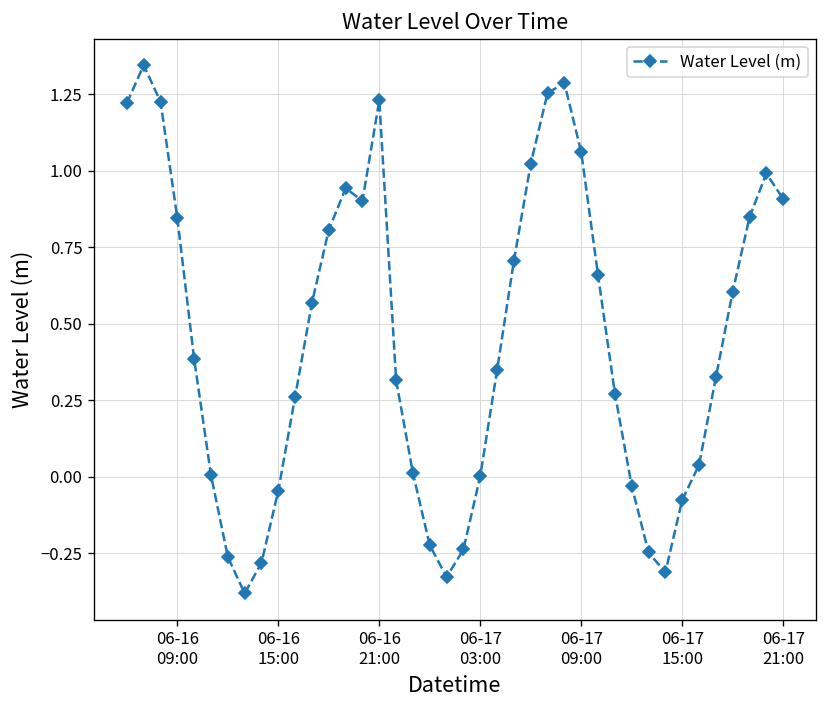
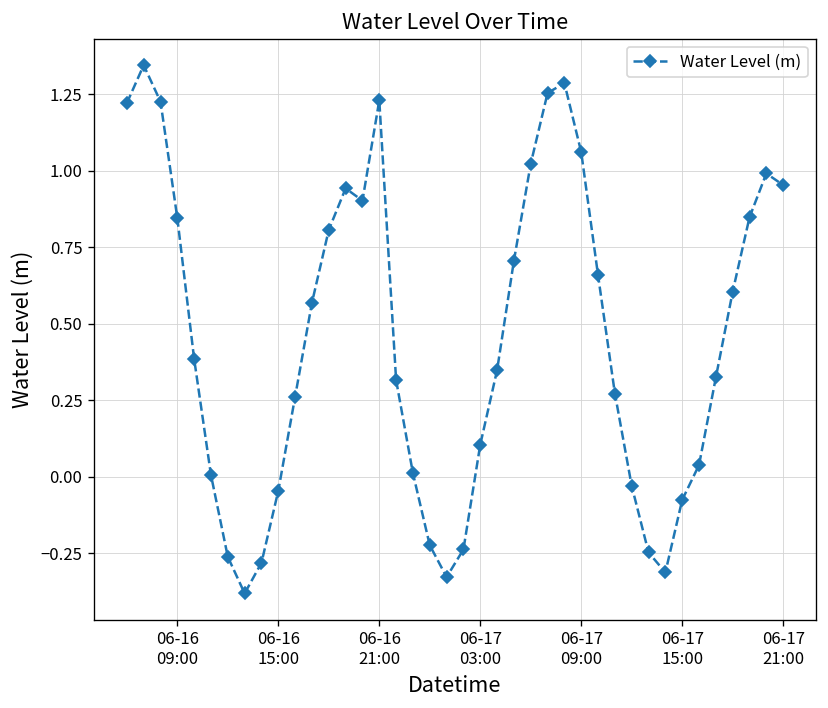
  {
    "06-16 09:00": 0.85,
    "06-16 15:00": -0.05,
    "06-16 21:00": 1.23,
-   "06-17 03:00": 0.00,
+   "06-17 03:00": 0.11,
    "06-17 09:00": 1.06,
    "06-17 15:00": -0.08,
-   "06-17 21:00": 0.91
+   "06-17 21:00": 0.95
  }
